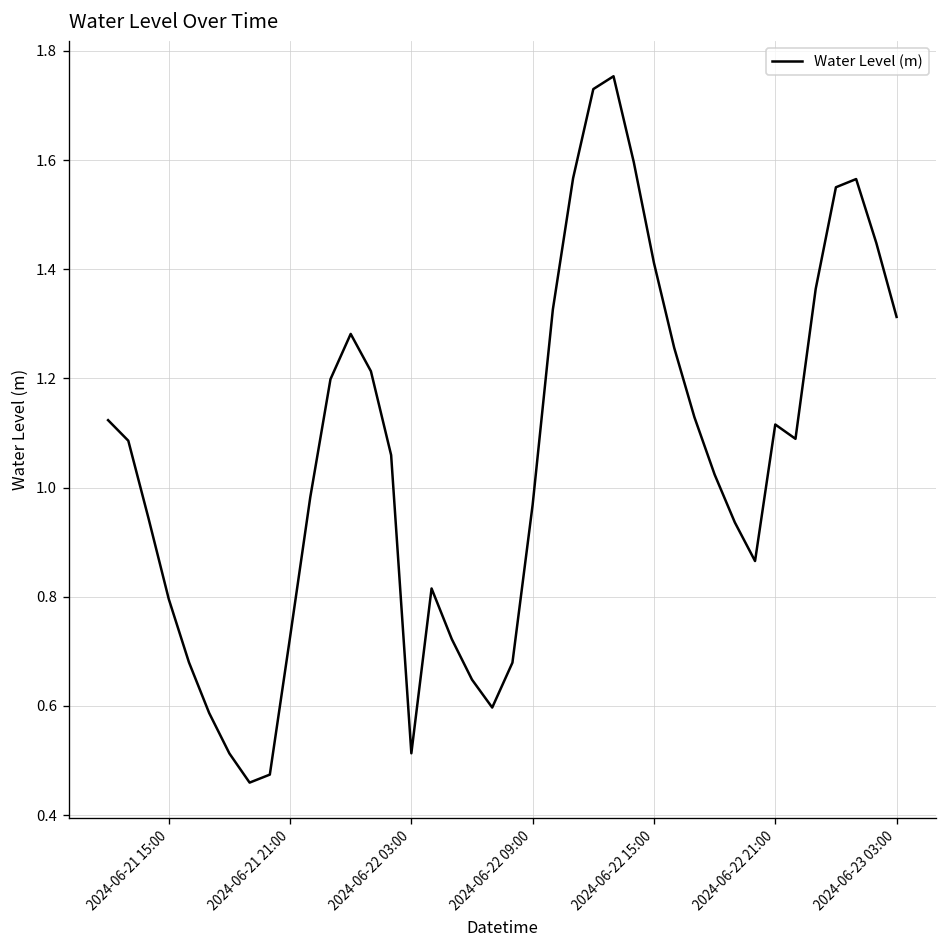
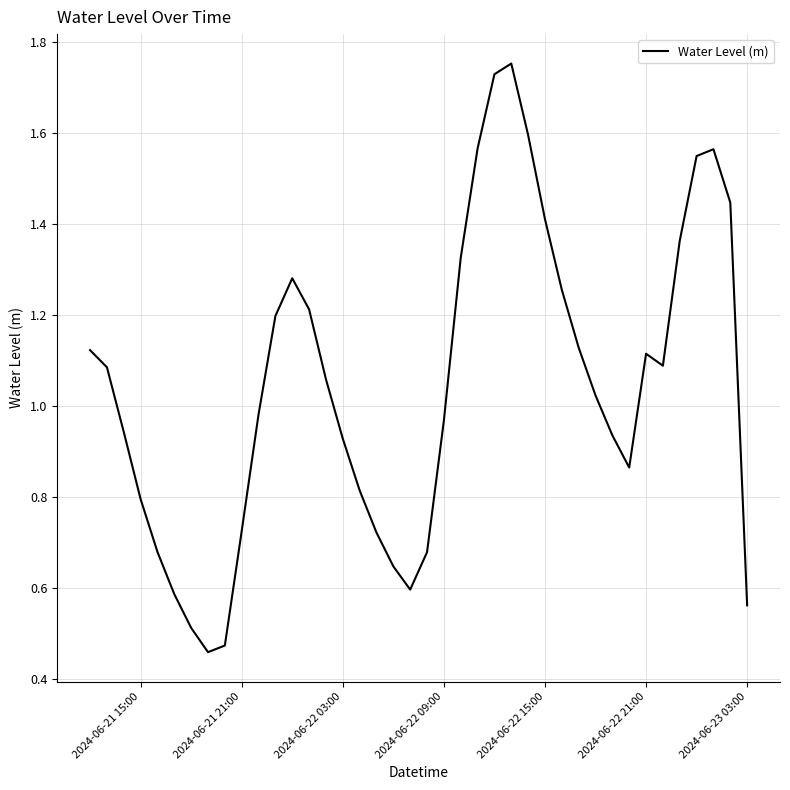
  {
    "2024-06-21 15:00": 0.80,
    "2024-06-21 21:00": 0.73,
-   "2024-06-22 03:00": 0.51,
+   "2024-06-22 03:00": 0.93,
    "2024-06-22 09:00": 0.97,
    "2024-06-22 15:00": 1.41,
    "2024-06-22 21:00": 1.12,
-   "2024-06-23 03:00": 1.31
+   "2024-06-23 03:00": 0.56
  }
